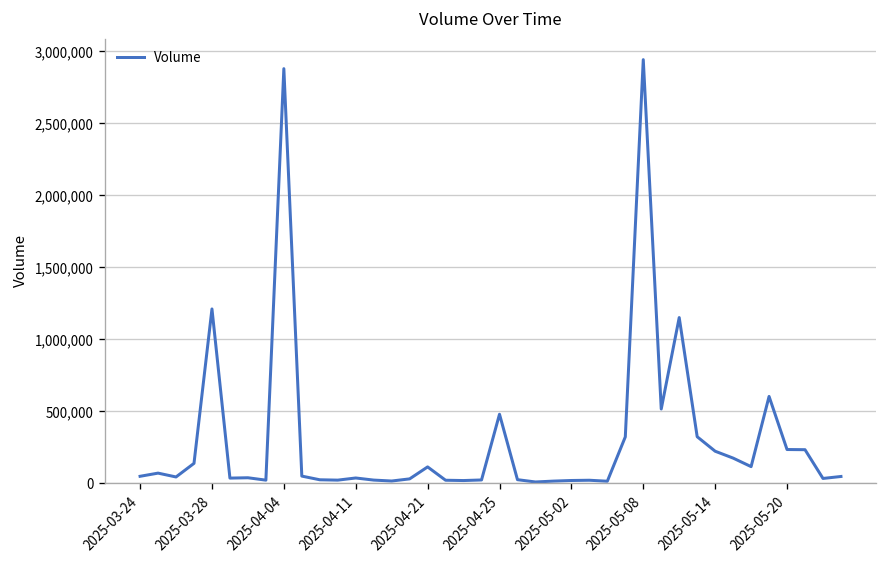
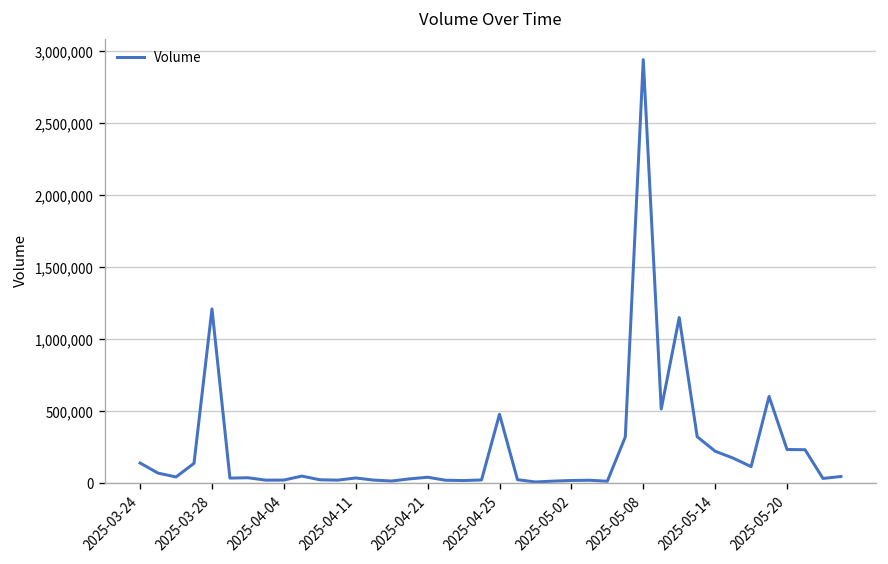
  {
-   "2025-03-24": "50,000",
+   "2025-03-24": "140,000",
    "2025-03-28": "1,210,000",
-   "2025-04-04": "2,880,000",
+   "2025-04-04": "20,000",
    "2025-04-11": "40,000",
-   "2025-04-21": "110,000",
+   "2025-04-21": "40,000",
    "2025-04-25": "480,000",
    "2025-05-02": "20,000",
    "2025-05-08": "2,940,000",
    "2025-05-14": "220,000",
    "2025-05-20": "230,000"
  }
